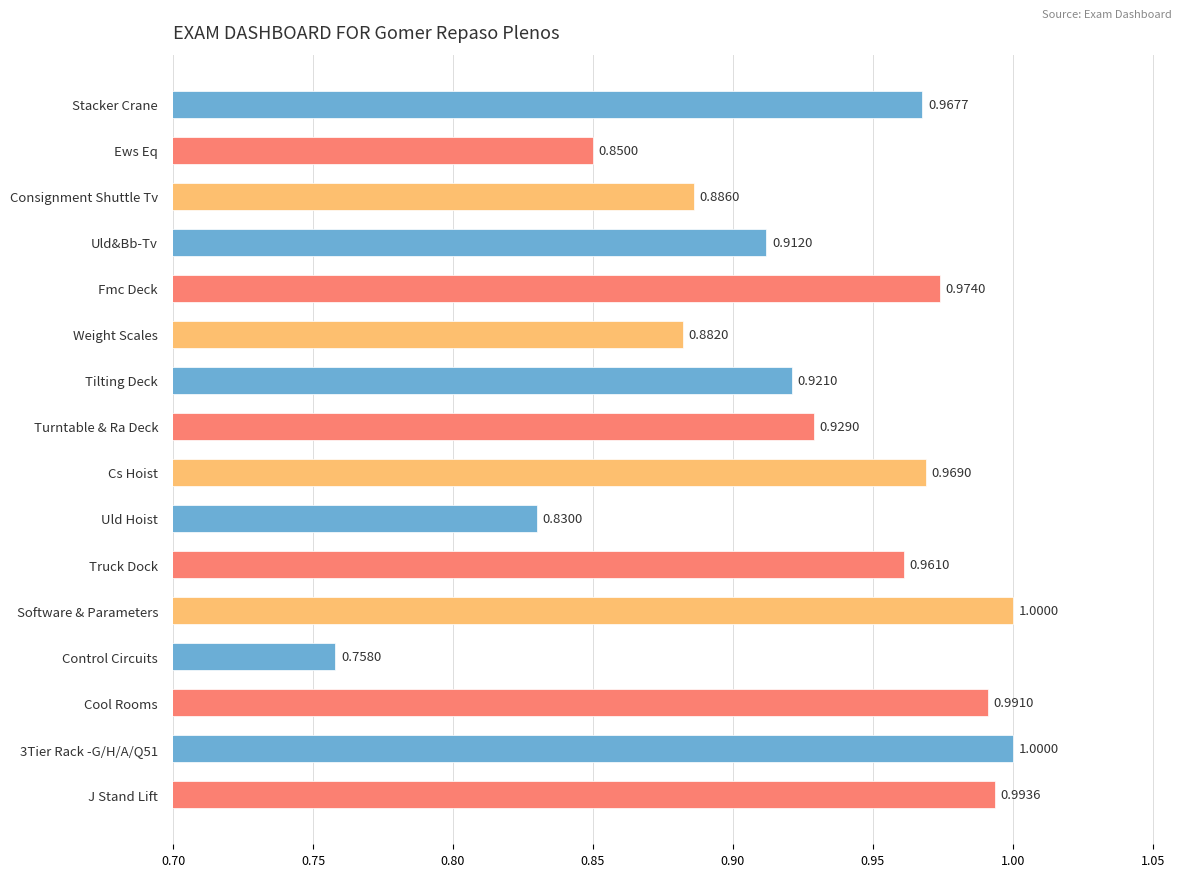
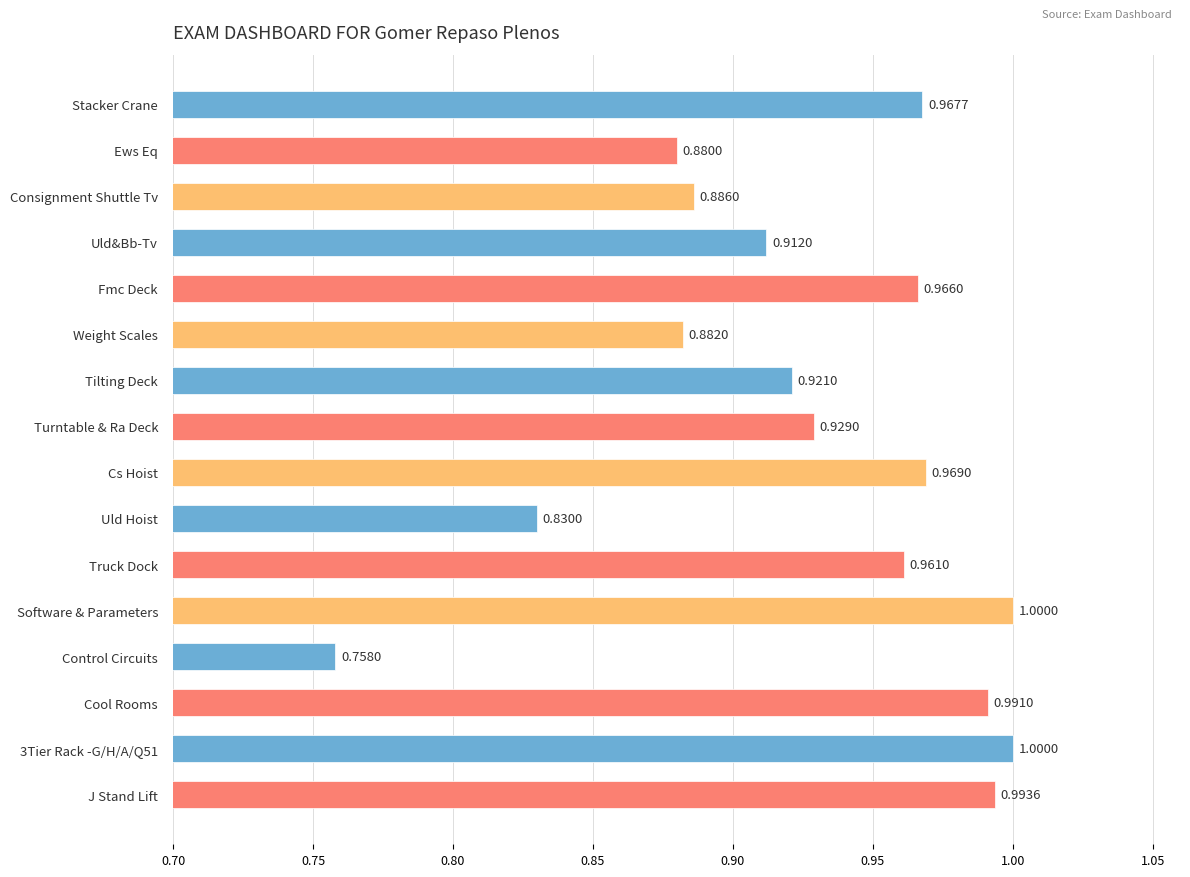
  {
    "Stacker Crane": 0.9677,
-   "Ews Eq": 0.8500,
+   "Ews Eq": 0.8800,
    "Consignment Shuttle Tv": 0.8860,
    "Uld&Bb-Tv": 0.9120,
-   "Fmc Deck": 0.9740,
+   "Fmc Deck": 0.9660,
    "Weight Scales": 0.8820,
    "Tilting Deck": 0.9210,
    "Turntable & Ra Deck": 0.9290,
    "Cs Hoist": 0.9690,
    "Uld Hoist": 0.8300,
    "Truck Dock": 0.9610,
    "Software & Parameters": 1.0000,
    "Control Circuits": 0.7580,
    "Cool Rooms": 0.9910,
    "3Tier Rack -G/H/A/Q51": 1.0000,
    "J Stand Lift": 0.9936
  }
